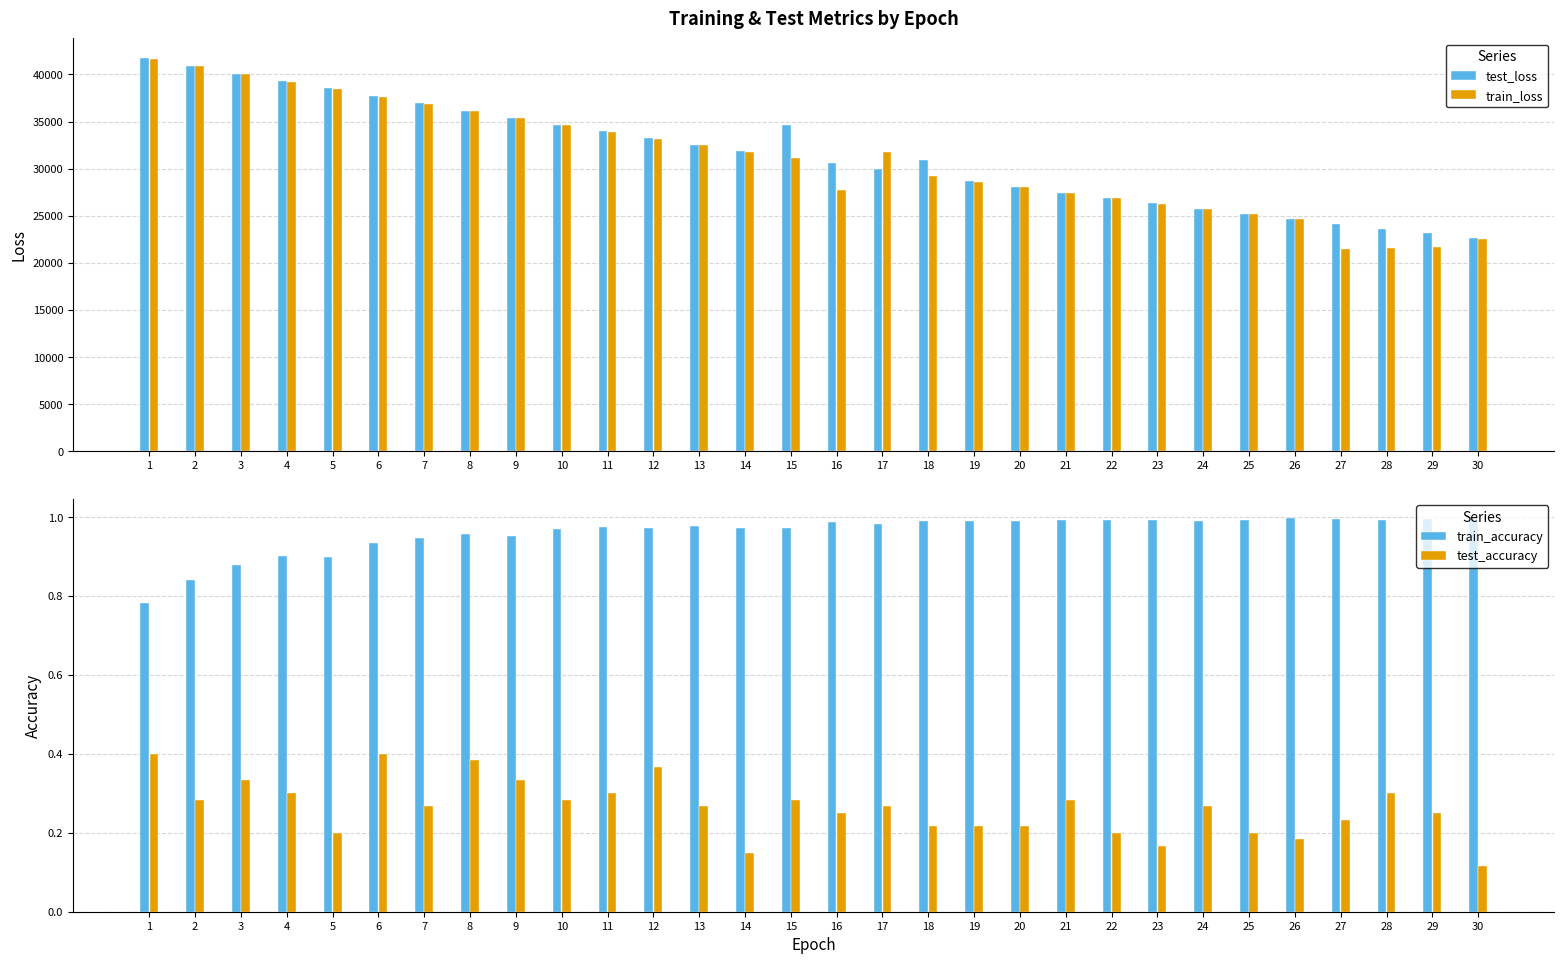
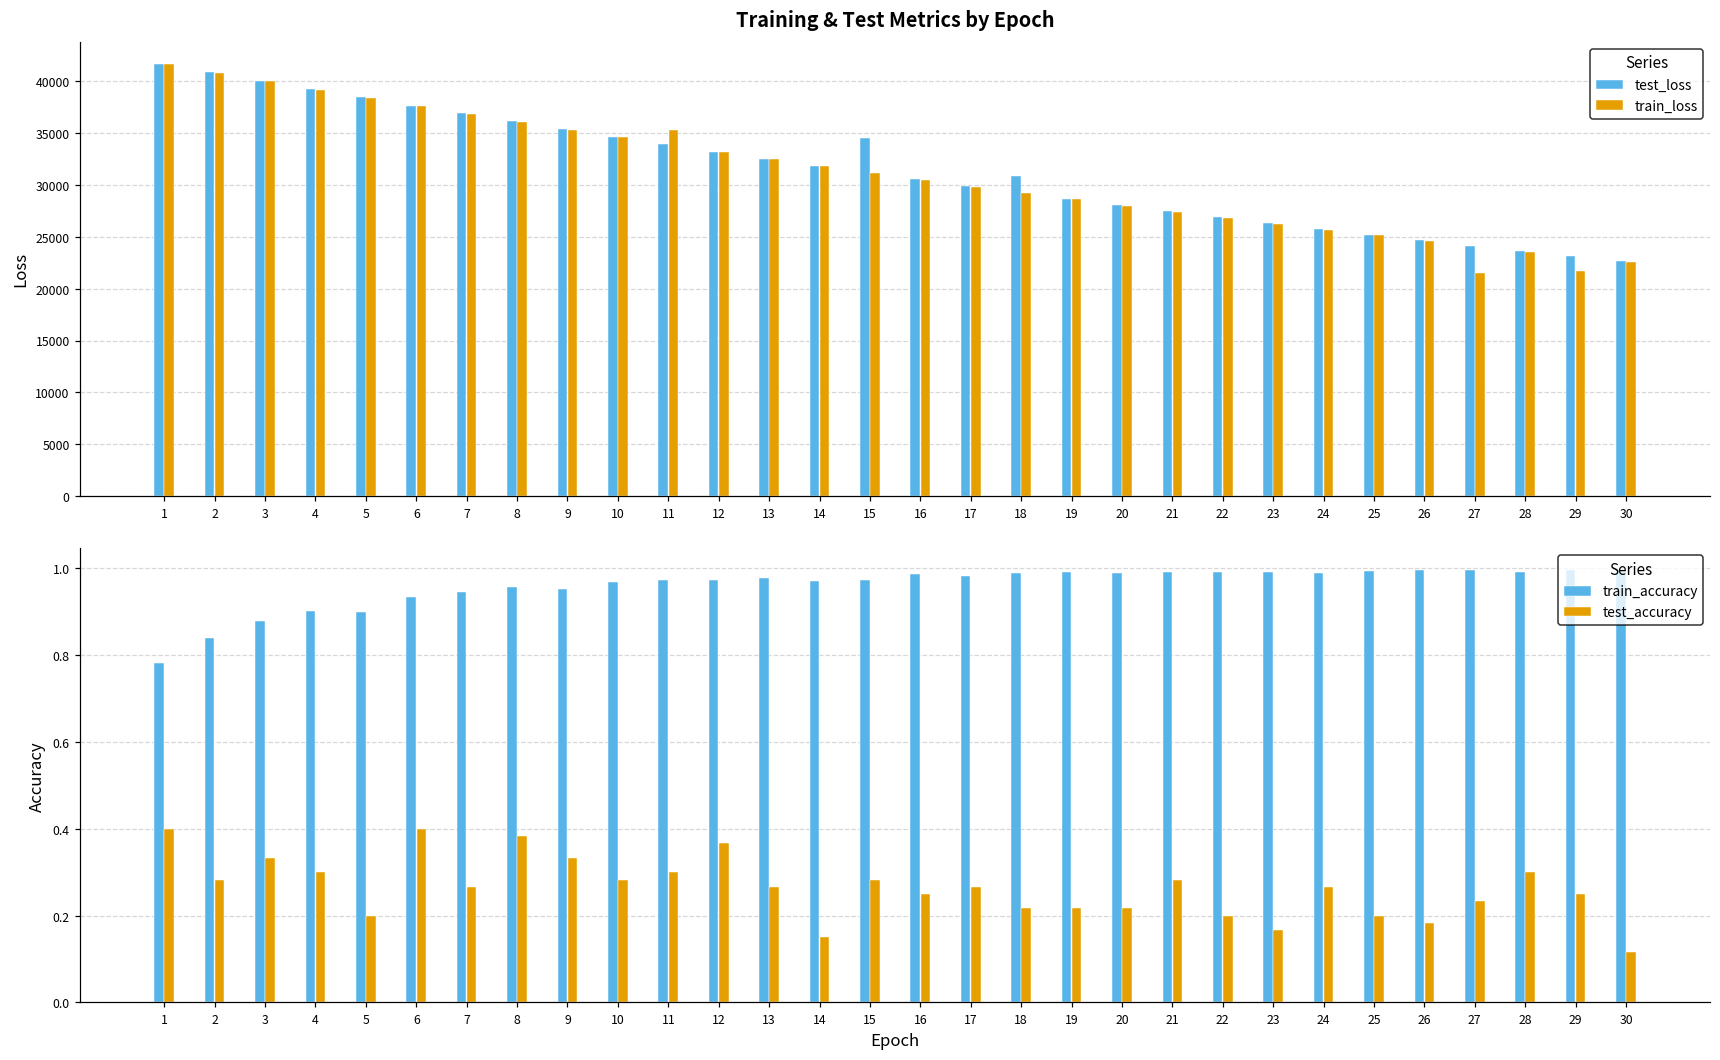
  {
    "Training & Test Metrics by Epoch": {
      "test_loss": {
        "1": 42000,
        "2": 41000,
        "3": 40000,
        "4": 39000,
        "5": 39000,
        "6": 38000,
        "7": 37000,
        "8": 36000,
        "9": 35000,
        "10": 35000,
        "11": 34000,
        "12": 33000,
        "13": 33000,
        "14": 32000,
        "15": 35000,
        "16": 31000,
        "17": 30000,
        "18": 31000,
        "19": 29000,
        "20": 28000,
        "21": 27000,
        "22": 27000,
        "23": 26000,
        "24": 26000,
        "25": 25000,
        "26": 25000,
        "27": 24000,
        "28": 24000,
        "29": 23000,
        "30": 23000
      },
      "train_loss": {
        "1": 42000,
        "2": 41000,
        "3": 40000,
        "4": 39000,
        "5": 38000,
        "6": 38000,
        "7": 37000,
        "8": 36000,
        "9": 35000,
        "10": 35000,
-       "11": 34000,
+       "11": 35000,
        "12": 33000,
        "13": 32000,
        "14": 32000,
        "15": 31000,
-       "16": 28000,
-       "17": 32000,
+       "16": 30000,
+       "17": 30000,
        "18": 29000,
        "19": 29000,
        "20": 28000,
        "21": 27000,
        "22": 27000,
        "23": 26000,
        "24": 26000,
        "25": 25000,
        "26": 25000,
        "27": 22000,
-       "28": 22000,
+       "28": 24000,
        "29": 22000,
        "30": 23000
      }
    }
  }
